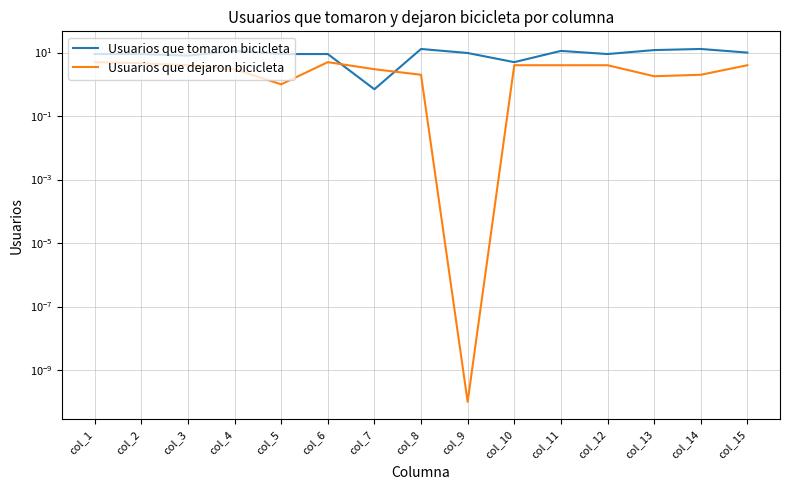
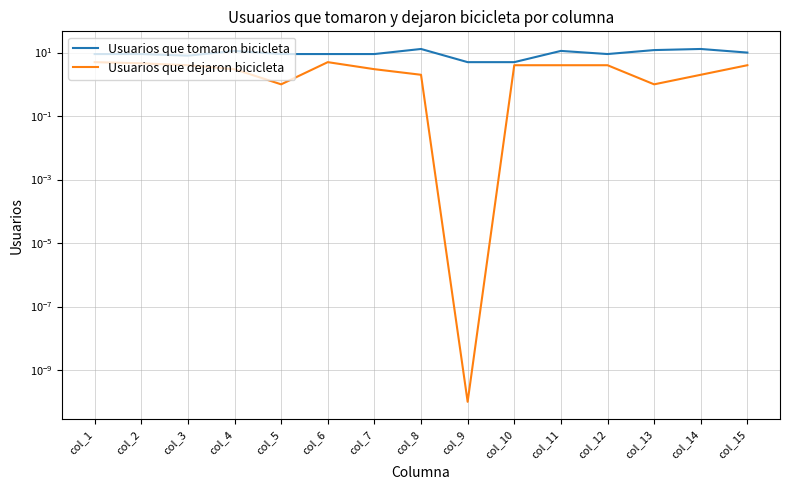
  {
    "Usuarios que tomaron bicicleta": {
      "col_6": 9,
-     "col_7": 0.7,
+     "col_7": 9,
      "col_8": 13,
-     "col_9": 10,
+     "col_9": 5,
      "col_10": 5,
      "col_11": 11,
      "col_12": 9,
      "col_13": 12,
      "col_14": 13,
      "col_15": 10
    },
    "Usuarios que dejaron bicicleta": {
      "col_5": 1.0,
      "col_6": 5,
      "col_7": 3,
      "col_8": 2,
      "col_9": 0.00000000010,
      "col_10": 4,
      "col_11": 4,
      "col_12": 4,
-     "col_13": 2,
+     "col_13": 1.0,
      "col_14": 2,
      "col_15": 4
    }
  }
